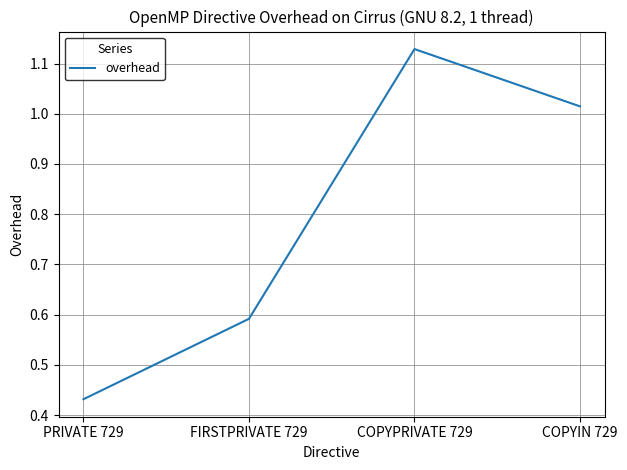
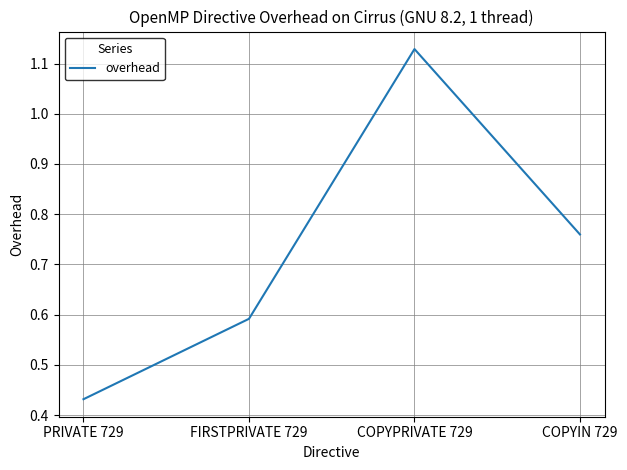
  {
    "PRIVATE 729": 0.43,
    "FIRSTPRIVATE 729": 0.59,
    "COPYPRIVATE 729": 1.13,
-   "COPYIN 729": 1.01
+   "COPYIN 729": 0.76
  }
